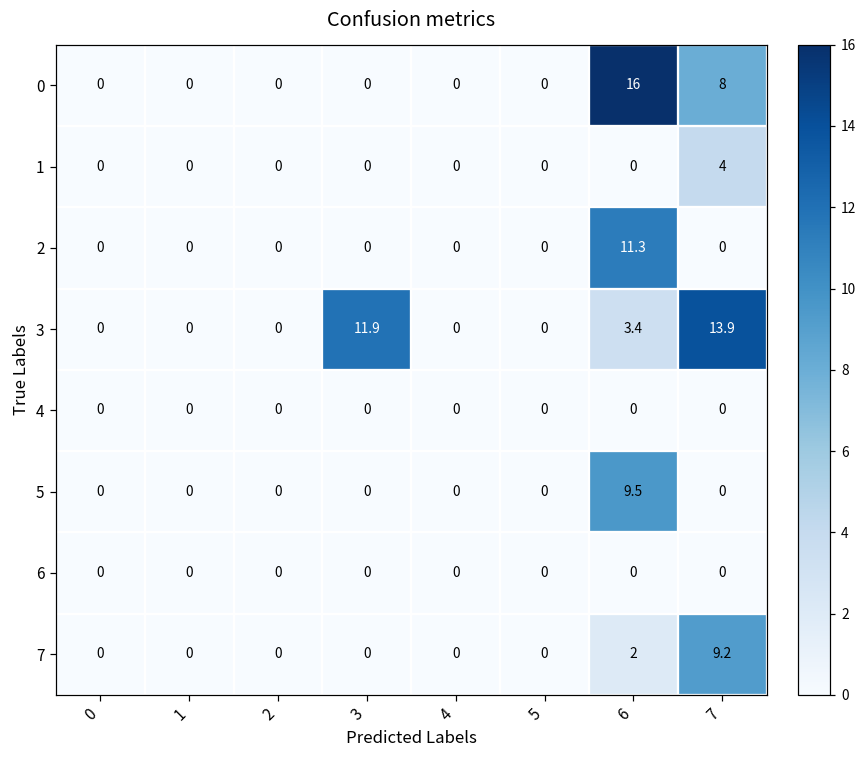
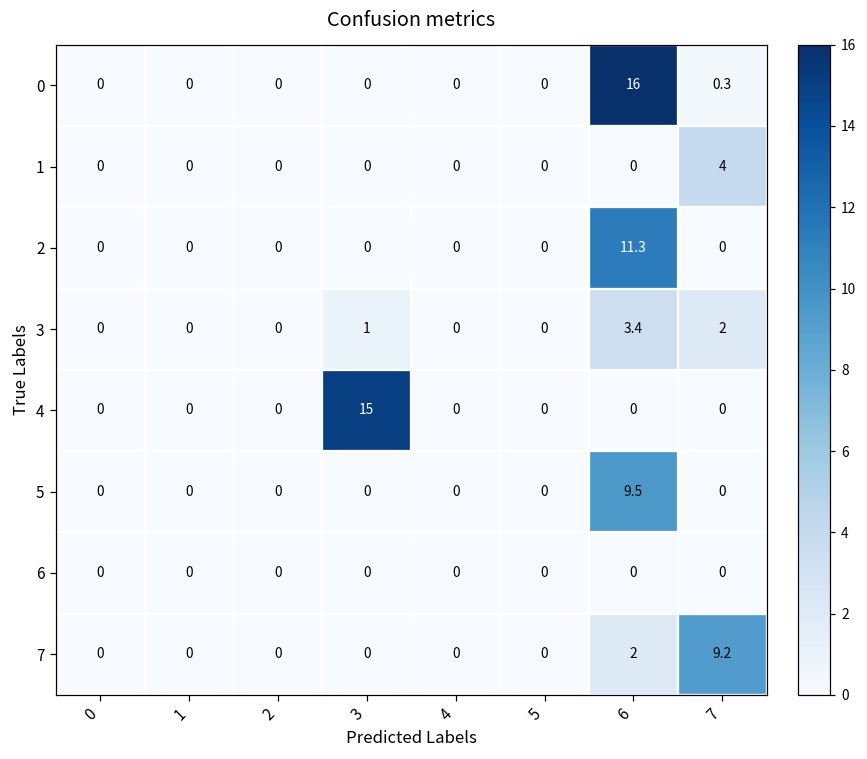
  {
    "0": {
      "0": 0,
      "1": 0,
      "2": 0,
      "3": 0,
      "4": 0,
      "5": 0,
      "6": 16,
-     "7": 8
+     "7": 0.3
    },
    "1": {
      "0": 0,
      "1": 0,
      "2": 0,
      "3": 0,
      "4": 0,
      "5": 0,
      "6": 0,
      "7": 4
    },
    "2": {
      "0": 0,
      "1": 0,
      "2": 0,
      "3": 0,
      "4": 0,
      "5": 0,
      "6": 11.3,
      "7": 0
    },
    "3": {
      "0": 0,
      "1": 0,
      "2": 0,
-     "3": 11.9,
+     "3": 1,
      "4": 0,
      "5": 0,
      "6": 3.4,
-     "7": 13.9
+     "7": 2
    },
    "4": {
      "0": 0,
      "1": 0,
      "2": 0,
-     "3": 0,
+     "3": 15,
      "4": 0,
      "5": 0,
      "6": 0,
      "7": 0
    },
    "5": {
      "0": 0,
      "1": 0,
      "2": 0,
      "3": 0,
      "4": 0,
      "5": 0,
      "6": 9.5,
      "7": 0
    },
    "6": {
      "0": 0,
      "1": 0,
      "2": 0,
      "3": 0,
      "4": 0,
      "5": 0,
      "6": 0,
      "7": 0
    },
    "7": {
      "0": 0,
      "1": 0,
      "2": 0,
      "3": 0,
      "4": 0,
      "5": 0,
      "6": 2,
      "7": 9.2
    }
  }
